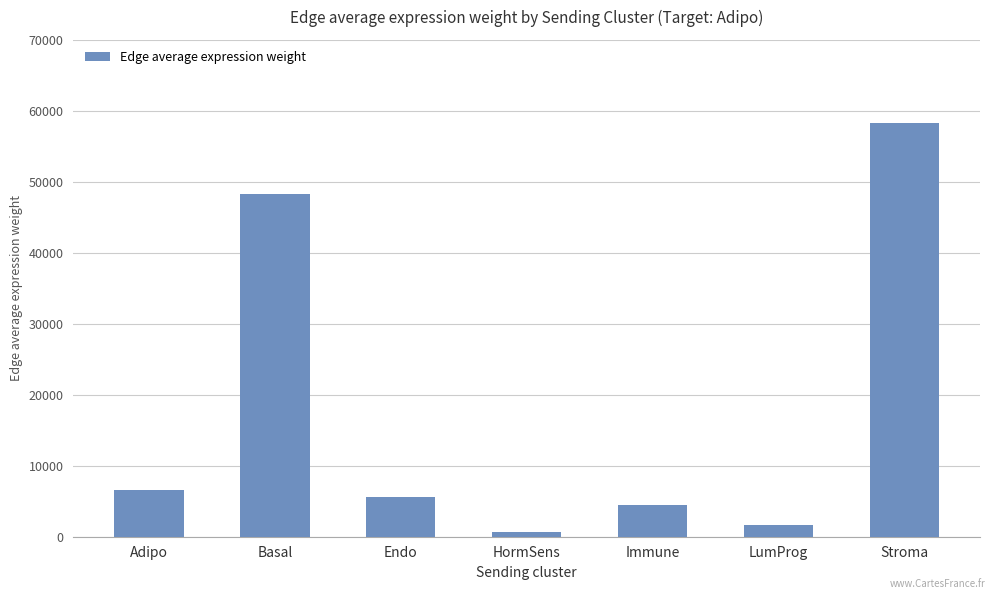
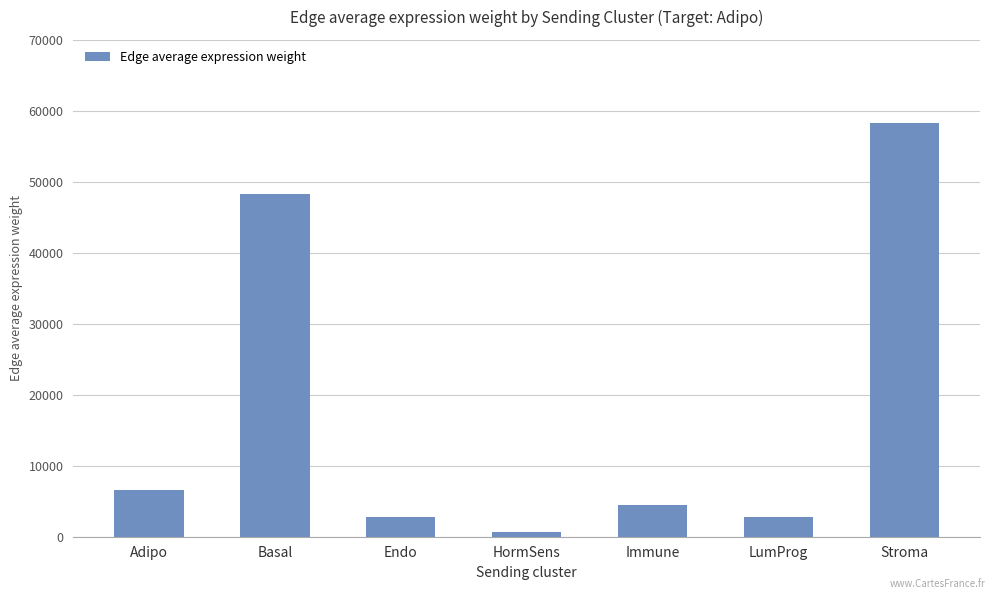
  {
    "Adipo": 7000,
    "Basal": 48000,
-   "Endo": 6000,
+   "Endo": 3000,
    "HormSens": 1000,
    "Immune": 4000,
-   "LumProg": 2000,
+   "LumProg": 3000,
    "Stroma": 58000
  }
